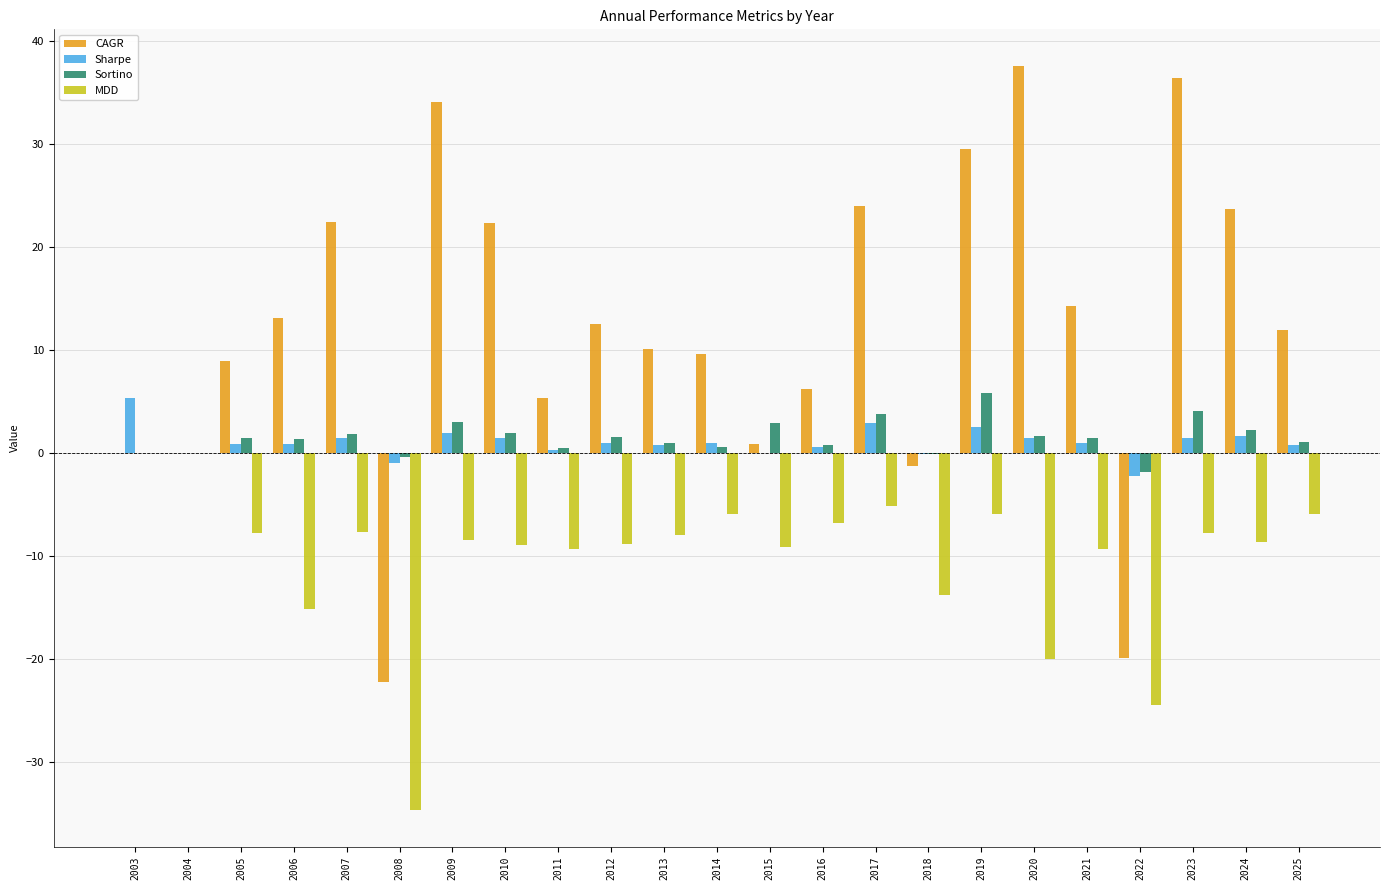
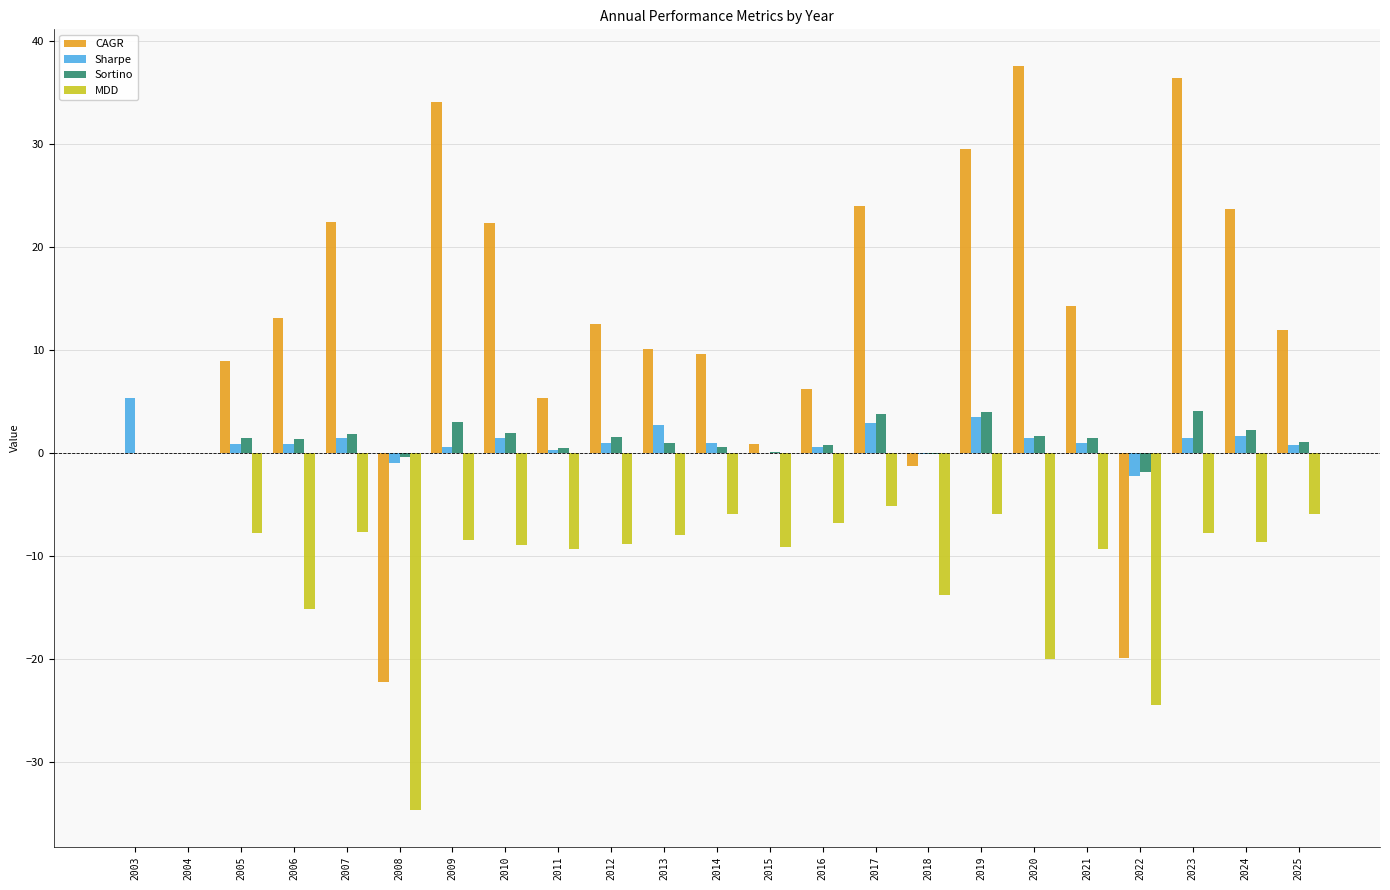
  {
    "Sharpe": {
      "2003": 5.4,
      "2004": 0.0,
      "2005": 0.9,
      "2006": 0.9,
      "2007": 1.4,
      "2008": -1.0,
-     "2009": 2.0,
+     "2009": 0.6,
      "2010": 1.4,
      "2011": 0.3,
      "2012": 1.0,
-     "2013": 0.8,
+     "2013": 2.8,
      "2014": 1.0,
      "2016": 0.6,
      "2017": 3.0,
-     "2019": 2.6,
+     "2019": 3.5,
      "2020": 1.4,
      "2021": 1.0,
      "2022": -2.2,
      "2023": 1.5,
      "2024": 1.6,
      "2025": 0.8
    },
    "Sortino": {
      "2003": 0.0,
      "2004": 0.0,
      "2005": 1.5,
      "2006": 1.4,
      "2007": 1.9,
      "2008": -0.4,
      "2009": 3.1,
      "2010": 1.9,
      "2011": 0.5,
      "2012": 1.6,
      "2013": 1.0,
      "2014": 0.6,
-     "2015": 2.9,
+     "2015": 0.1,
      "2016": 0.8,
      "2017": 3.8,
-     "2019": 5.8,
+     "2019": 4.0,
      "2020": 1.7,
      "2021": 1.5,
      "2022": -1.8,
      "2023": 4.1,
      "2024": 2.3,
      "2025": 1.1
    }
  }
